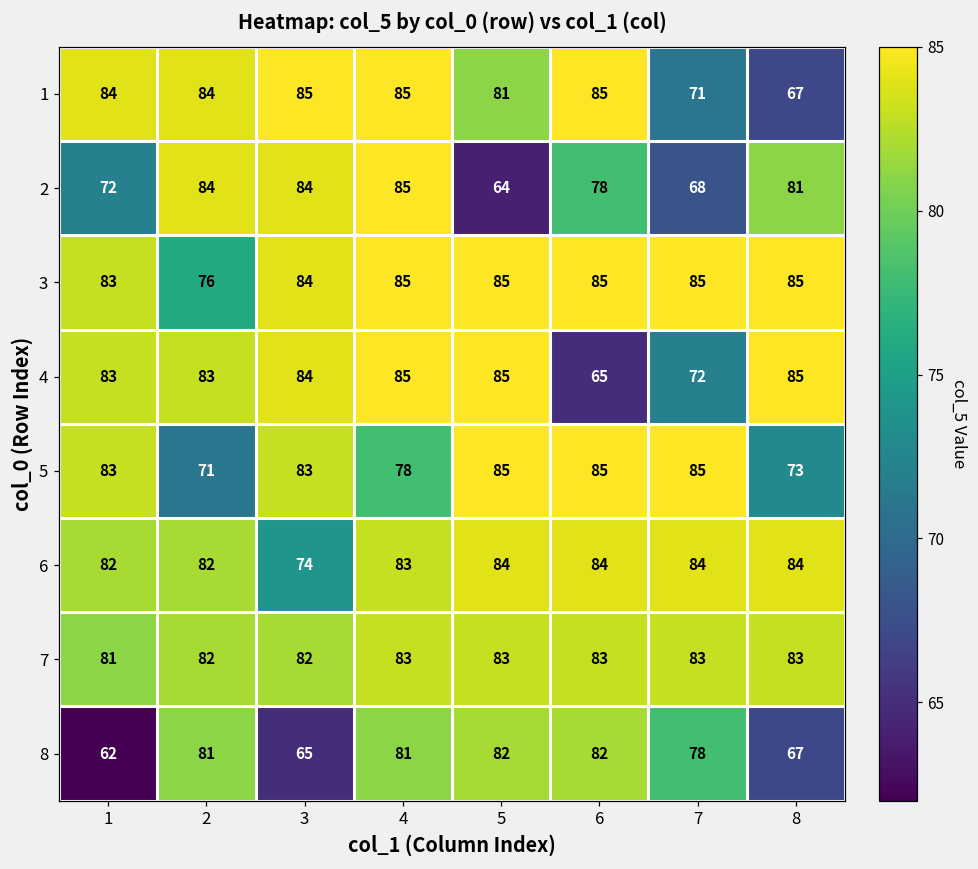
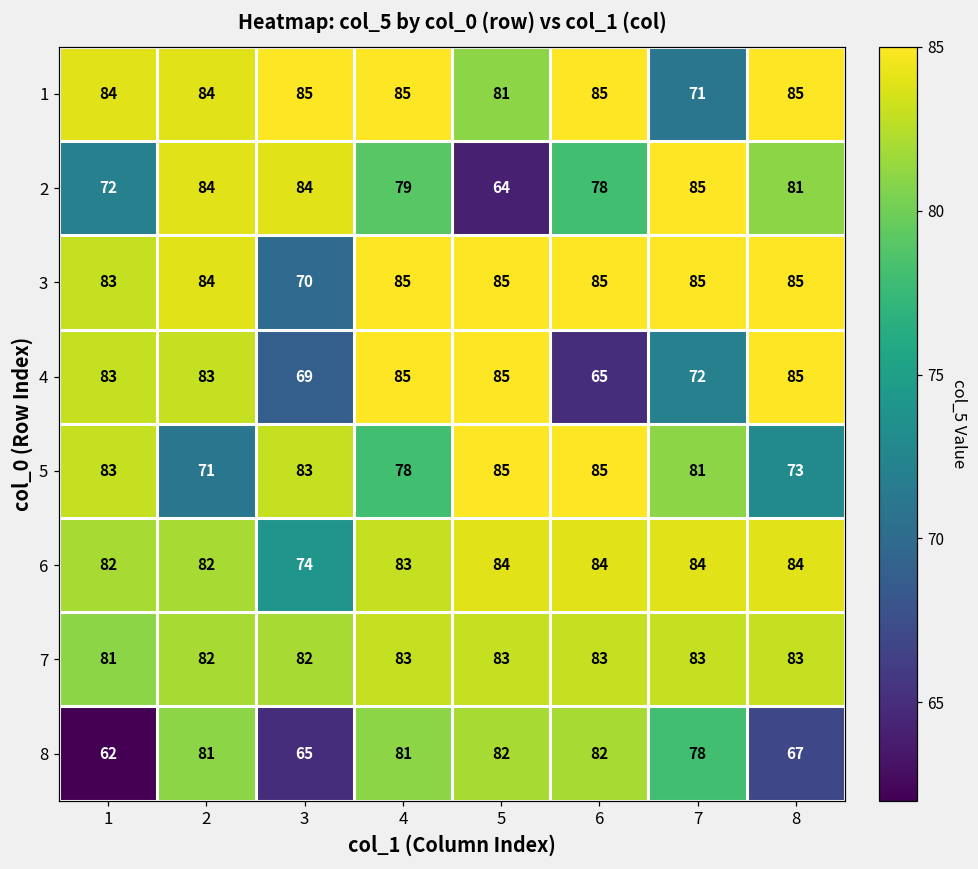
  {
    "1": {
      "1": 84,
      "2": 84,
      "3": 85,
      "4": 85,
      "5": 81,
      "6": 85,
      "7": 71,
-     "8": 67
+     "8": 85
    },
    "2": {
      "1": 72,
      "2": 84,
      "3": 84,
-     "4": 85,
+     "4": 79,
      "5": 64,
      "6": 78,
-     "7": 68,
+     "7": 85,
      "8": 81
    },
    "3": {
      "1": 83,
-     "2": 76,
-     "3": 84,
+     "2": 84,
+     "3": 70,
      "4": 85,
      "5": 85,
      "6": 85,
      "7": 85,
      "8": 85
    },
    "4": {
      "1": 83,
      "2": 83,
-     "3": 84,
+     "3": 69,
      "4": 85,
      "5": 85,
      "6": 65,
      "7": 72,
      "8": 85
    },
    "5": {
      "1": 83,
      "2": 71,
      "3": 83,
      "4": 78,
      "5": 85,
      "6": 85,
-     "7": 85,
+     "7": 81,
      "8": 73
    },
    "6": {
      "1": 82,
      "2": 82,
      "3": 74,
      "4": 83,
      "5": 84,
      "6": 84,
      "7": 84,
      "8": 84
    },
    "7": {
      "1": 81,
      "2": 82,
      "3": 82,
      "4": 83,
      "5": 83,
      "6": 83,
      "7": 83,
      "8": 83
    },
    "8": {
      "1": 62,
      "2": 81,
      "3": 65,
      "4": 81,
      "5": 82,
      "6": 82,
      "7": 78,
      "8": 67
    }
  }
